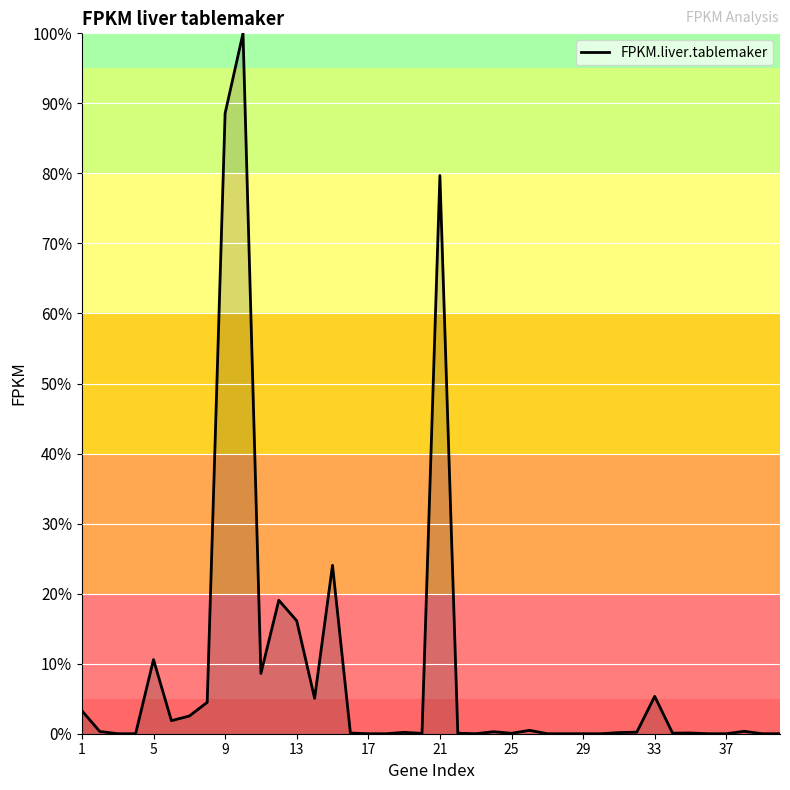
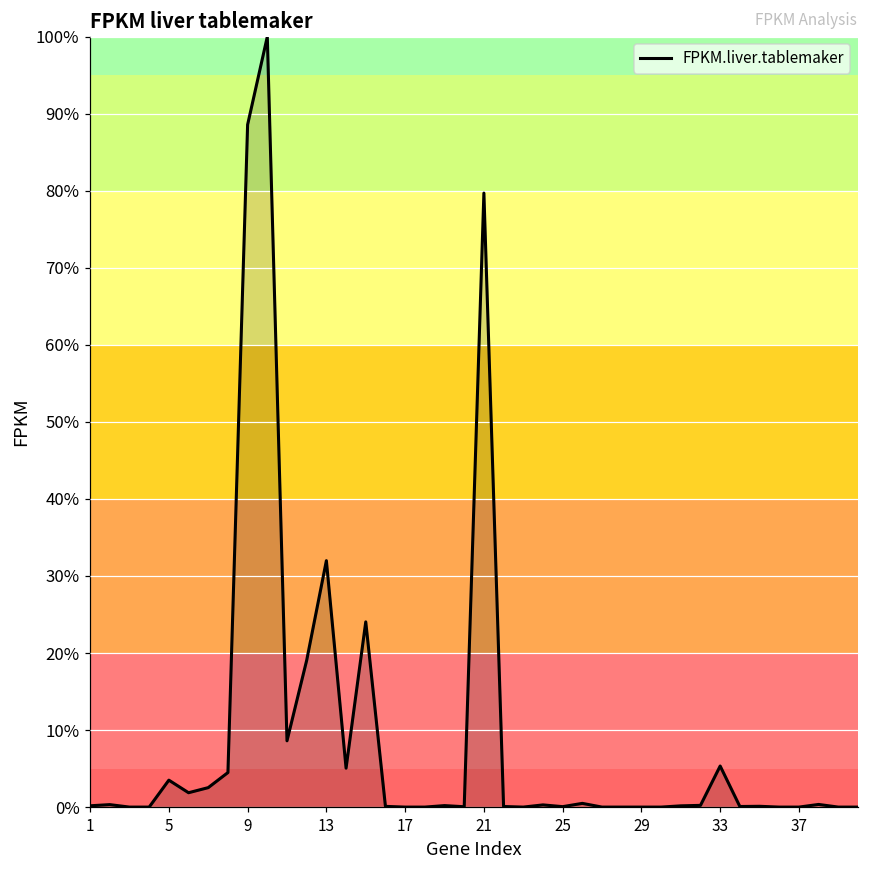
  {
-   "1": "3%",
-   "5": "11%",
+   "1": "0%",
+   "5": "3%",
    "9": "89%",
-   "13": "16%",
+   "13": "32%",
    "17": "0%",
    "21": "80%",
    "25": "0%",
    "29": "0%",
    "33": "5%",
    "37": "0%"
  }
